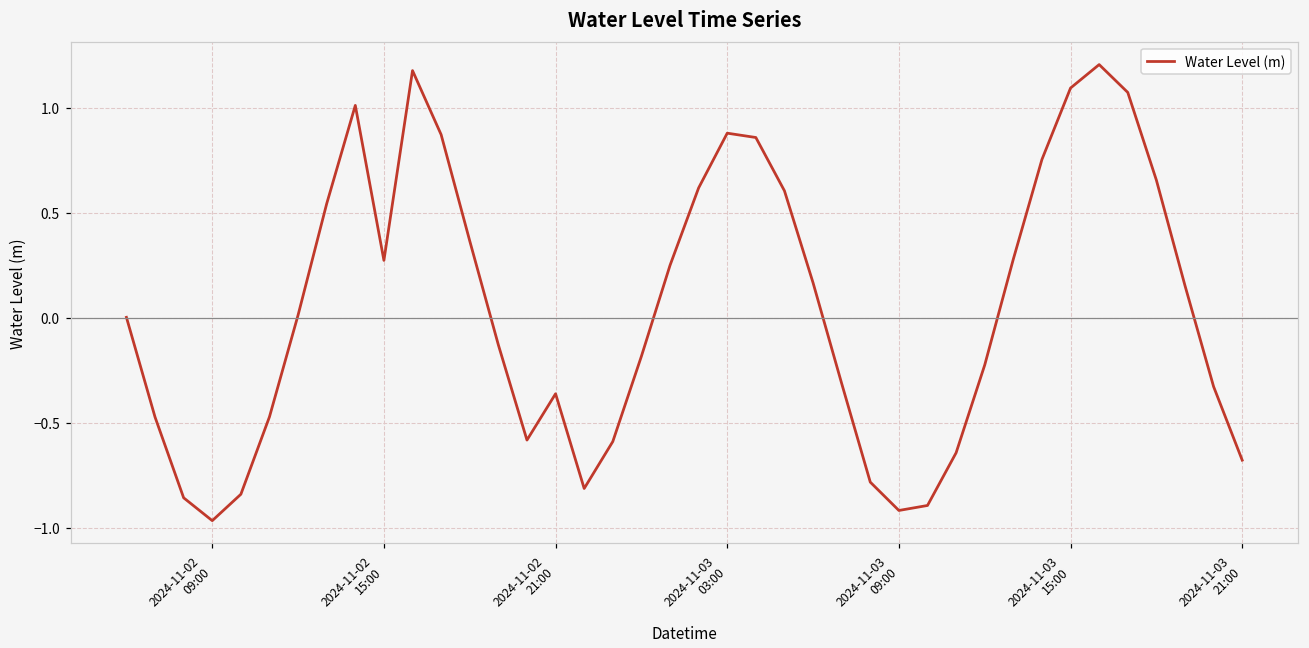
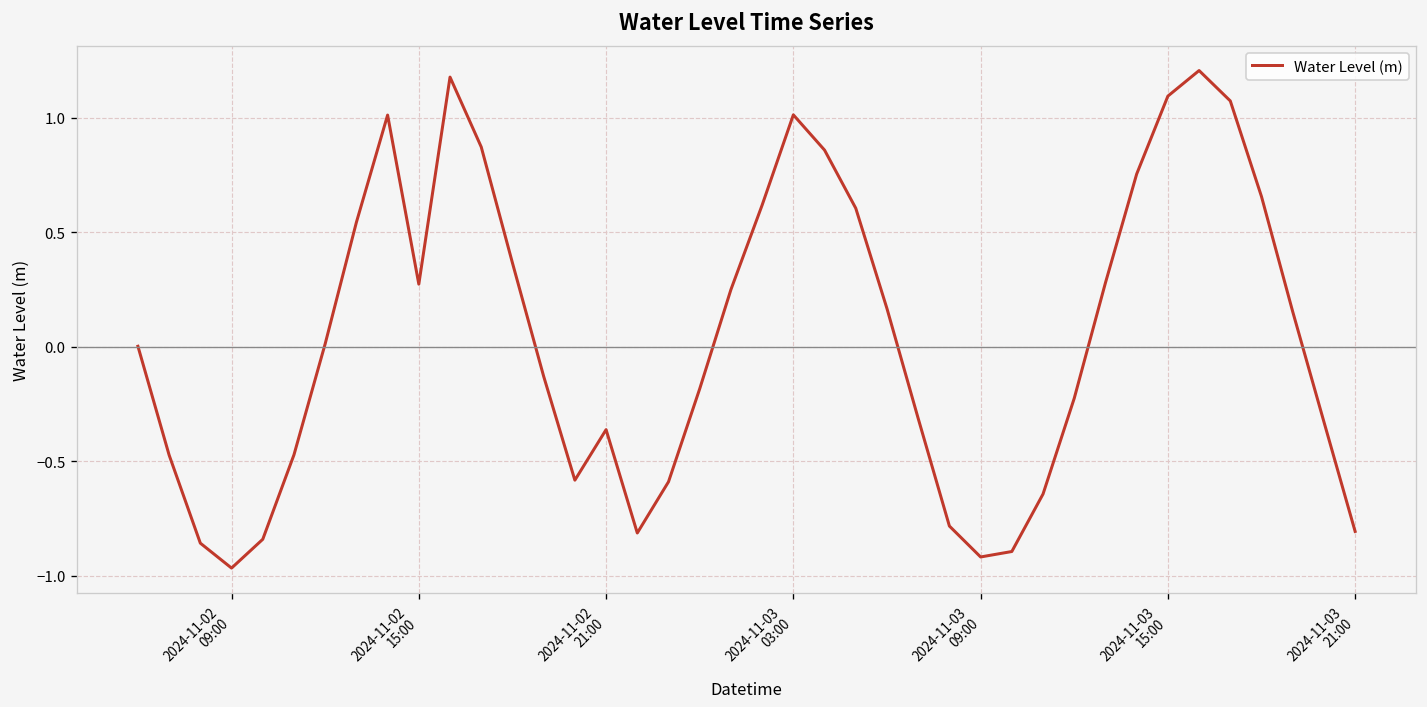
  {
    "2024-11-02 09:00": -0.97,
    "2024-11-02 15:00": 0.27,
    "2024-11-02 21:00": -0.36,
-   "2024-11-03 03:00": 0.88,
+   "2024-11-03 03:00": 1.01,
    "2024-11-03 09:00": -0.92,
    "2024-11-03 15:00": 1.09,
-   "2024-11-03 21:00": -0.68
+   "2024-11-03 21:00": -0.81
  }
